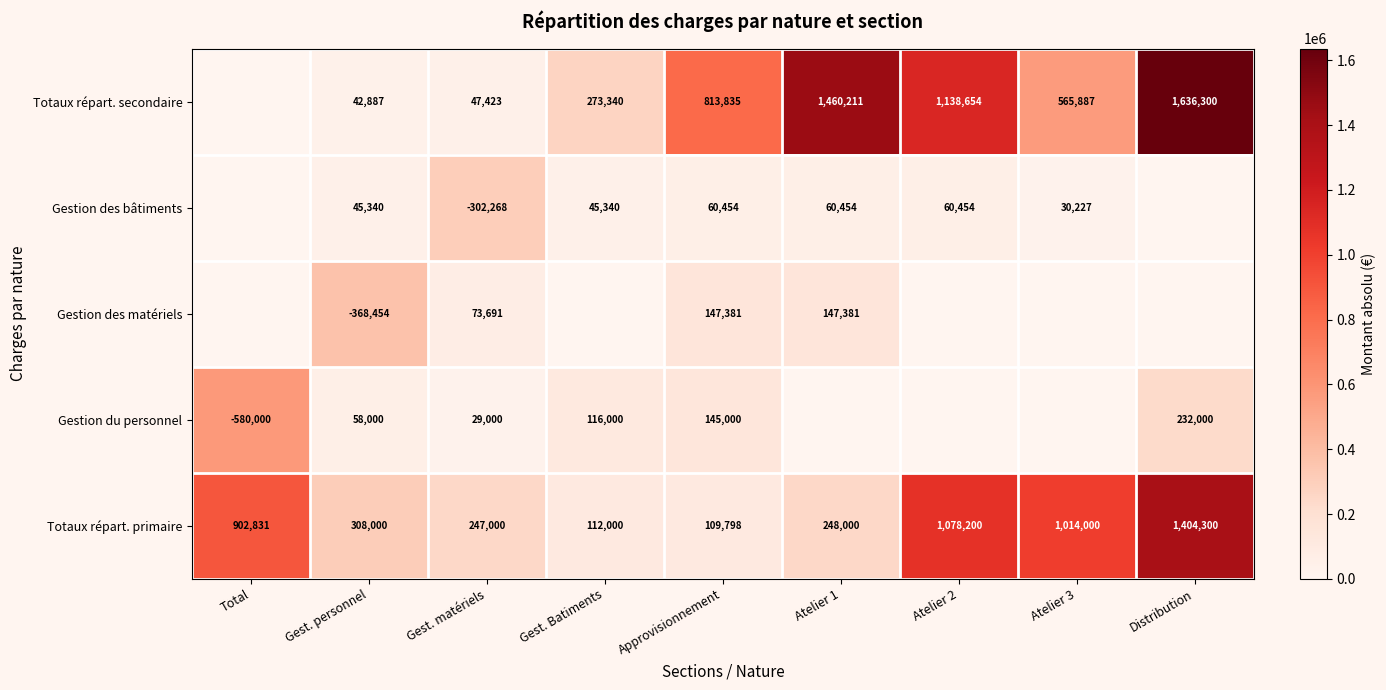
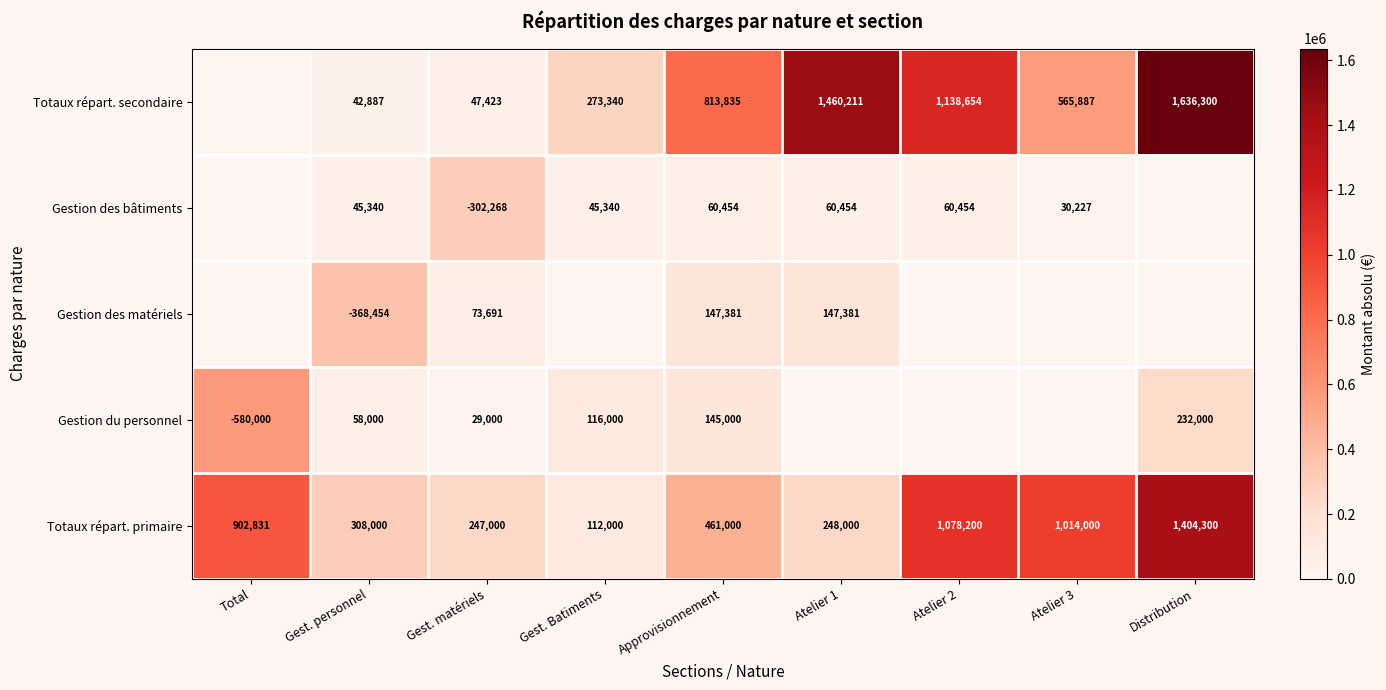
  {
    "Totaux répart. secondaire": {
      "Gest. personnel": "42,887",
      "Gest. matériels": "47,423",
      "Gest. Batiments": "273,340",
      "Approvisionnement": "813,835",
      "Atelier 1": "1,460,211",
      "Atelier 2": "1,138,654",
      "Atelier 3": "565,887",
      "Distribution": "1,636,300"
    },
    "Gestion des bâtiments": {
      "Gest. personnel": "45,340",
      "Gest. matériels": "-302,268",
      "Gest. Batiments": "45,340",
      "Approvisionnement": "60,454",
      "Atelier 1": "60,454",
      "Atelier 2": "60,454",
      "Atelier 3": "30,227"
    },
    "Gestion des matériels": {
      "Gest. personnel": "-368,454",
      "Gest. matériels": "73,691",
      "Approvisionnement": "147,381",
      "Atelier 1": "147,381"
    },
    "Gestion du personnel": {
      "Total": "-580,000",
      "Gest. personnel": "58,000",
      "Gest. matériels": "29,000",
      "Gest. Batiments": "116,000",
      "Approvisionnement": "145,000",
      "Distribution": "232,000"
    },
    "Totaux répart. primaire": {
      "Total": "902,831",
      "Gest. personnel": "308,000",
      "Gest. matériels": "247,000",
      "Gest. Batiments": "112,000",
-     "Approvisionnement": "109,798",
+     "Approvisionnement": "461,000",
      "Atelier 1": "248,000",
      "Atelier 2": "1,078,200",
      "Atelier 3": "1,014,000",
      "Distribution": "1,404,300"
    }
  }
